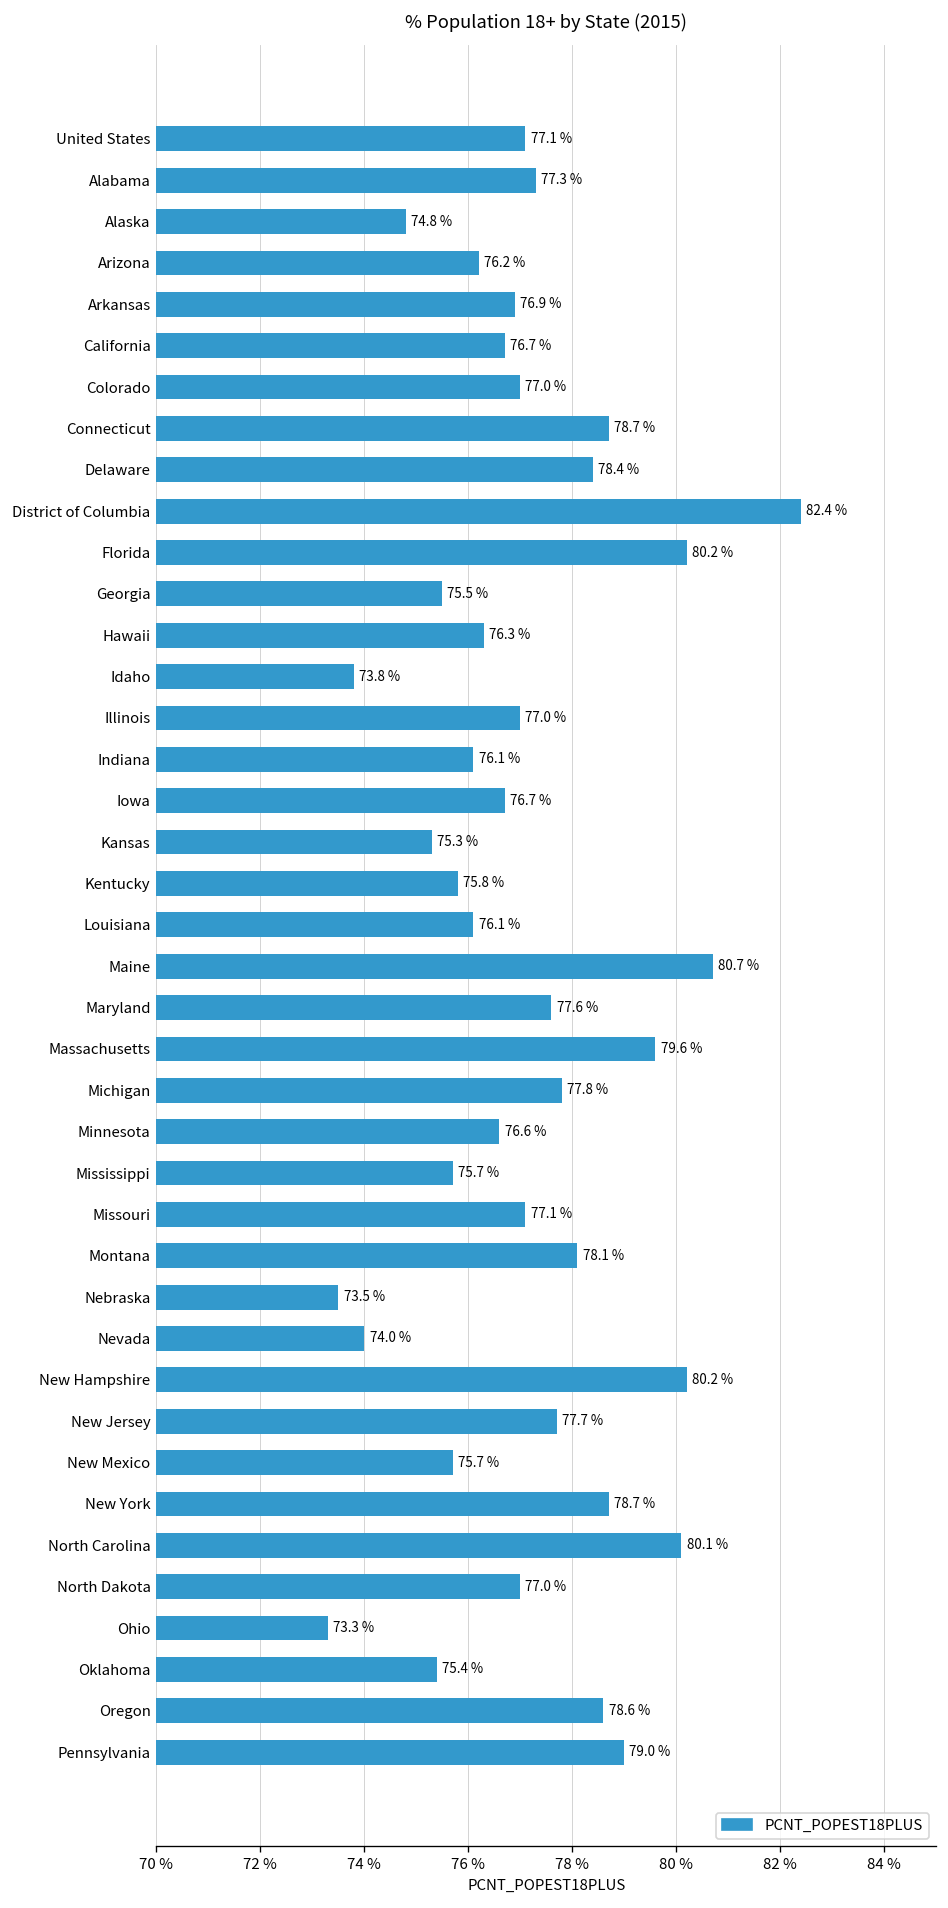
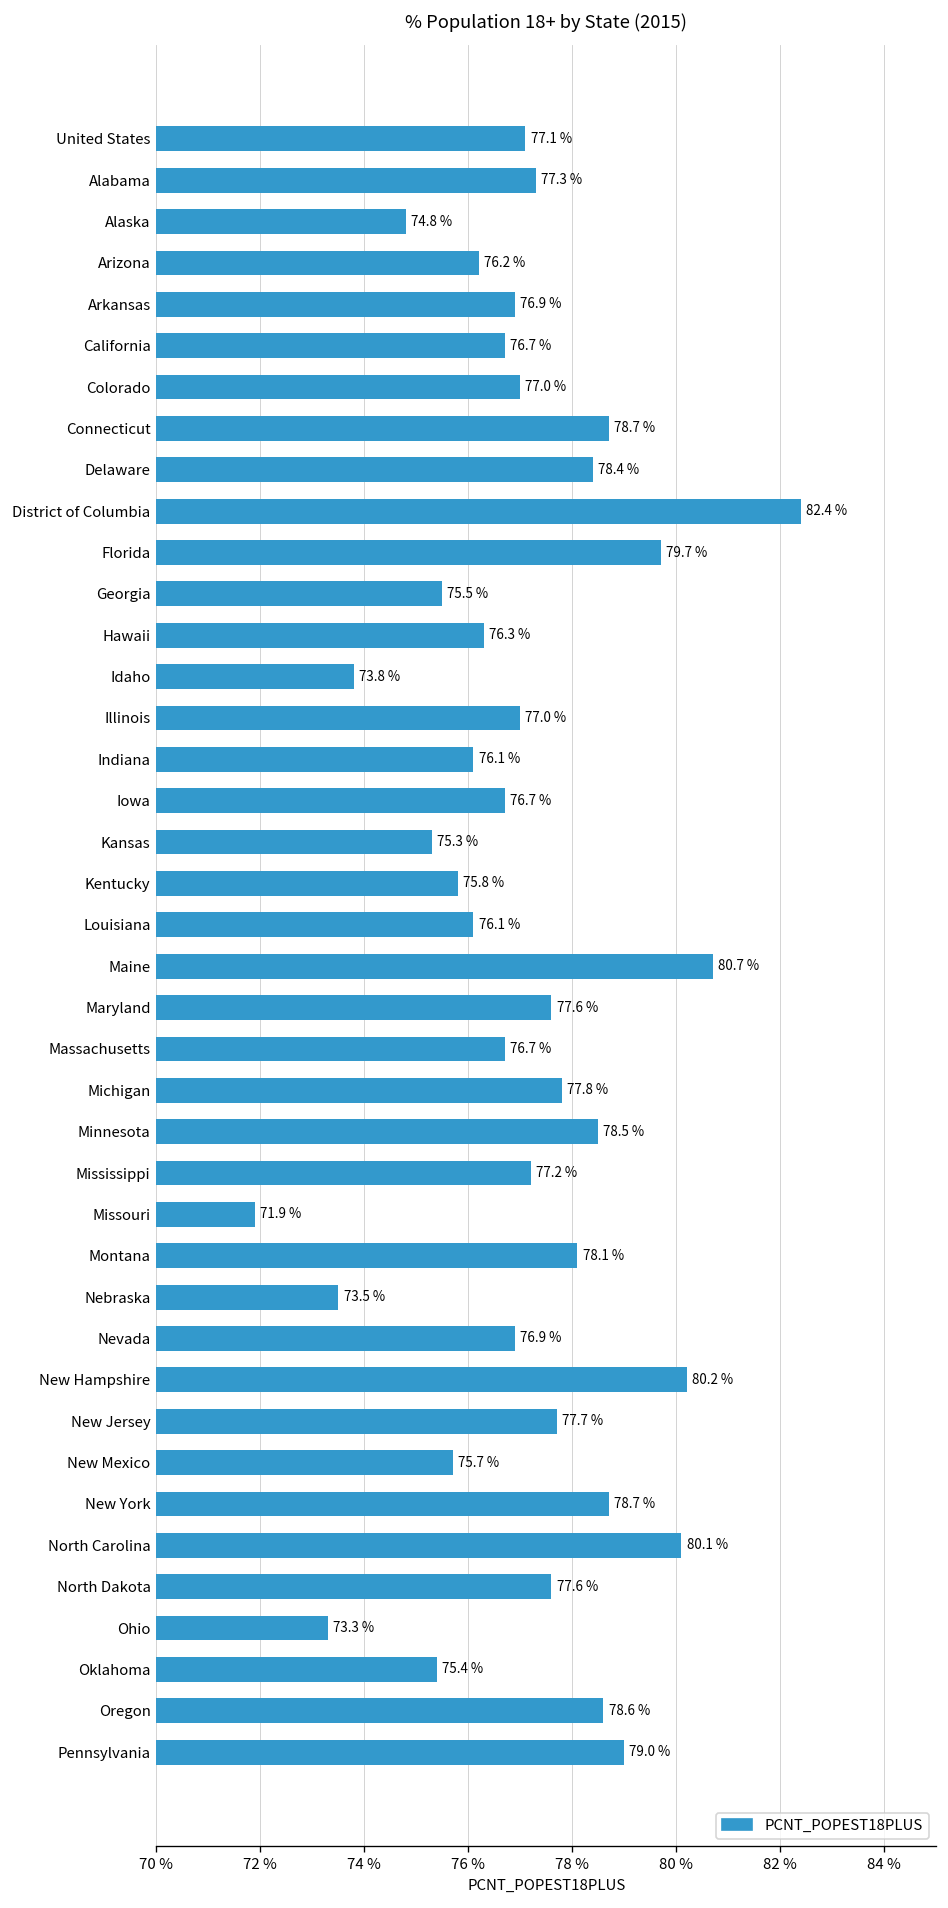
  {
    "United States": "77.1 %",
    "Alabama": "77.3 %",
    "Alaska": "74.8 %",
    "Arizona": "76.2 %",
    "Arkansas": "76.9 %",
    "California": "76.7 %",
    "Colorado": "77.0 %",
    "Connecticut": "78.7 %",
    "Delaware": "78.4 %",
    "District of Columbia": "82.4 %",
-   "Florida": "80.2 %",
+   "Florida": "79.7 %",
    "Georgia": "75.5 %",
    "Hawaii": "76.3 %",
    "Idaho": "73.8 %",
    "Illinois": "77.0 %",
    "Indiana": "76.1 %",
    "Iowa": "76.7 %",
    "Kansas": "75.3 %",
    "Kentucky": "75.8 %",
    "Louisiana": "76.1 %",
    "Maine": "80.7 %",
    "Maryland": "77.6 %",
-   "Massachusetts": "79.6 %",
+   "Massachusetts": "76.7 %",
    "Michigan": "77.8 %",
-   "Minnesota": "76.6 %",
-   "Mississippi": "75.7 %",
-   "Missouri": "77.1 %",
+   "Minnesota": "78.5 %",
+   "Mississippi": "77.2 %",
+   "Missouri": "71.9 %",
    "Montana": "78.1 %",
    "Nebraska": "73.5 %",
-   "Nevada": "74.0 %",
+   "Nevada": "76.9 %",
    "New Hampshire": "80.2 %",
    "New Jersey": "77.7 %",
    "New Mexico": "75.7 %",
    "New York": "78.7 %",
    "North Carolina": "80.1 %",
-   "North Dakota": "77.0 %",
+   "North Dakota": "77.6 %",
    "Ohio": "73.3 %",
    "Oklahoma": "75.4 %",
    "Oregon": "78.6 %",
    "Pennsylvania": "79.0 %"
  }
